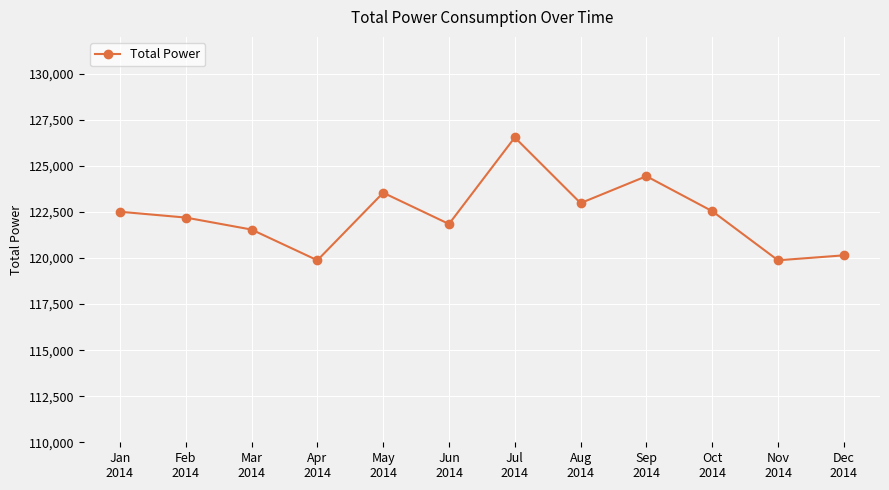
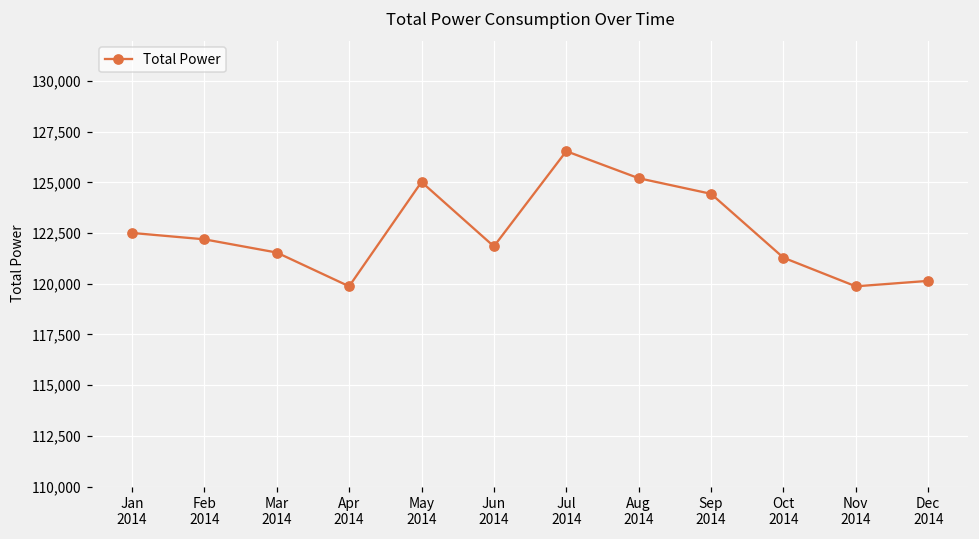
  {
    "Jan 2014": "122,500",
    "Feb 2014": "122,200",
    "Mar 2014": "121,500",
    "Apr 2014": "119,900",
-   "May 2014": "123,500",
+   "May 2014": "125,000",
    "Jun 2014": "121,800",
    "Jul 2014": "126,500",
-   "Aug 2014": "123,000",
+   "Aug 2014": "125,200",
    "Sep 2014": "124,400",
-   "Oct 2014": "122,500",
+   "Oct 2014": "121,300",
    "Nov 2014": "119,900",
    "Dec 2014": "120,100"
  }
